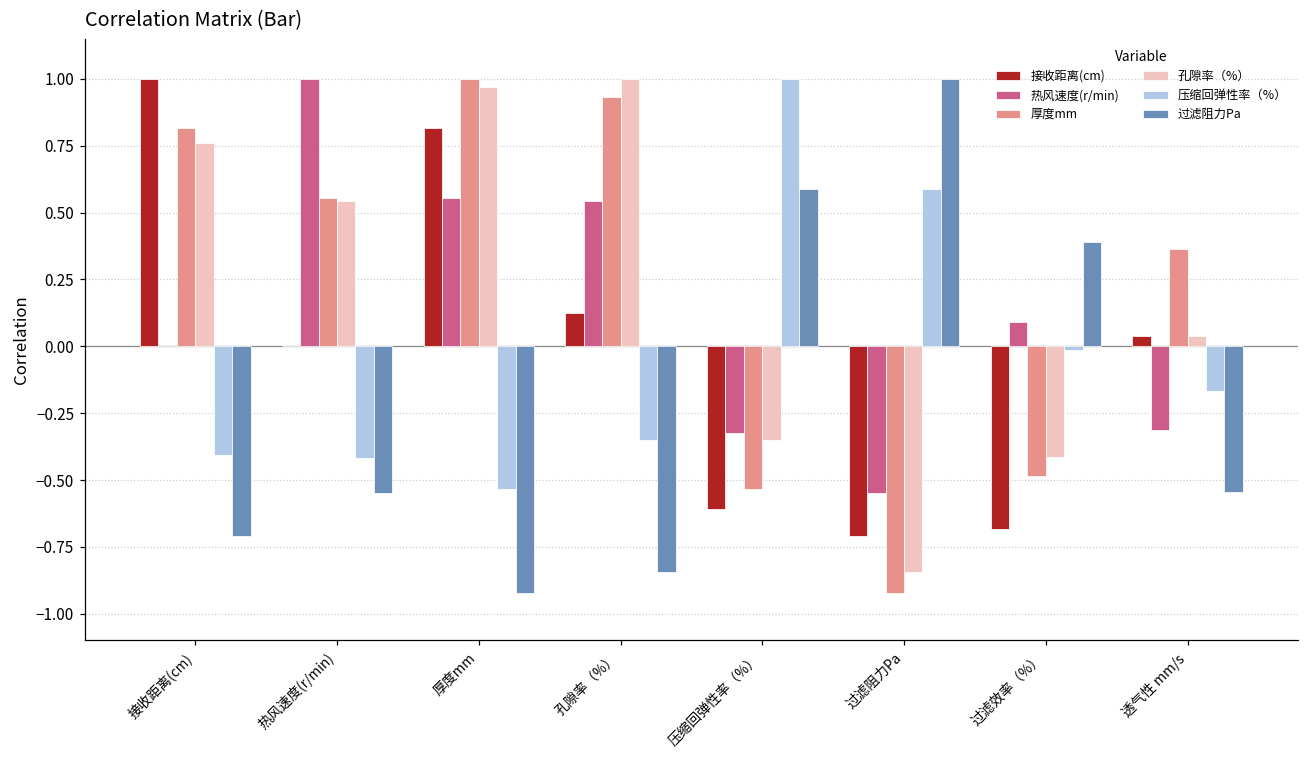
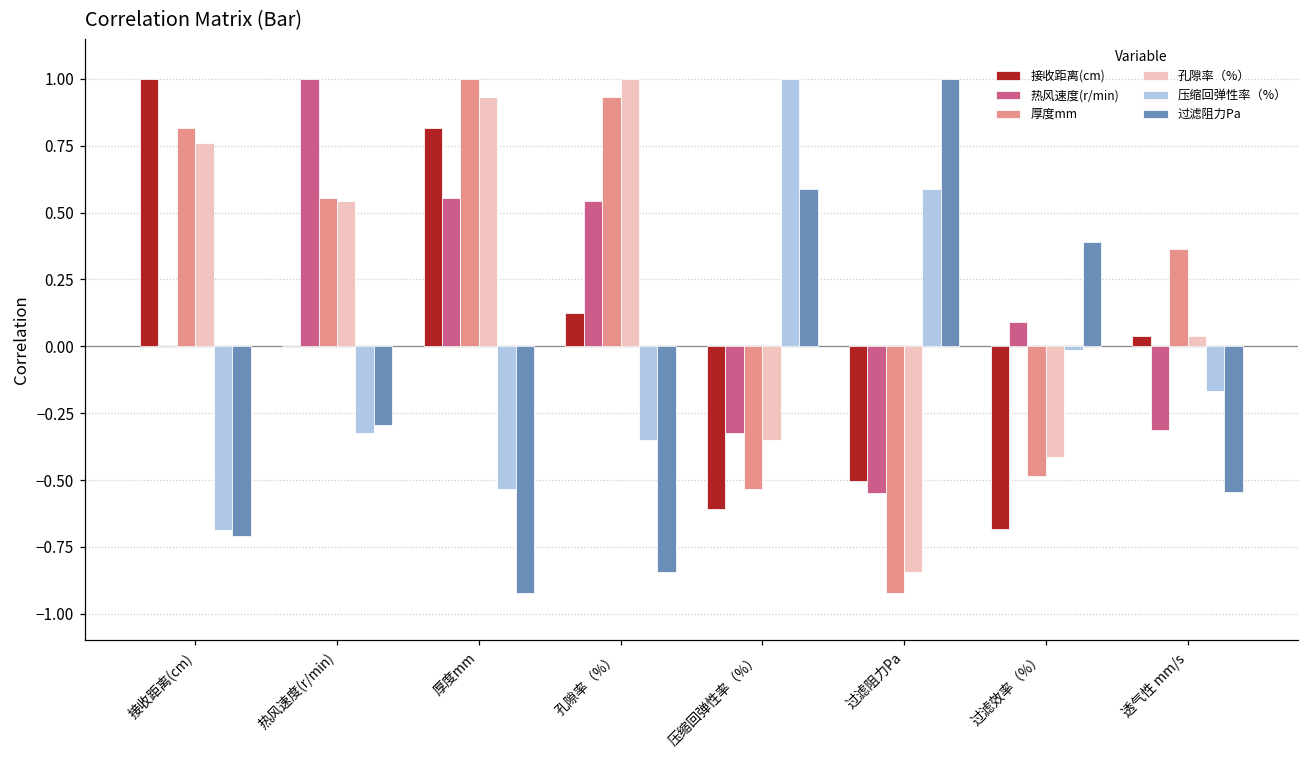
  {
    "接收距离(cm)": {
      "接收距离(cm)": 1.00,
      "热风速度(r/min)": 0.00,
      "厚度mm": 0.82,
      "孔隙率（%）": 0.12,
      "压缩回弹性率（%）": -0.61,
-     "过滤阻力Pa": -0.71,
+     "过滤阻力Pa": -0.50,
      "过滤效率（%）": -0.68,
      "透气性 mm/s": 0.04
    },
    "孔隙率（%）": {
      "接收距离(cm)": 0.76,
      "热风速度(r/min)": 0.54,
-     "厚度mm": 0.97,
+     "厚度mm": 0.93,
      "孔隙率（%）": 1.00,
      "压缩回弹性率（%）": -0.35,
      "过滤阻力Pa": -0.84,
      "过滤效率（%）": -0.42,
      "透气性 mm/s": 0.04
    },
    "压缩回弹性率（%）": {
-     "接收距离(cm)": -0.41,
-     "热风速度(r/min)": -0.42,
+     "接收距离(cm)": -0.69,
+     "热风速度(r/min)": -0.32,
      "厚度mm": -0.53,
      "孔隙率（%）": -0.35,
      "压缩回弹性率（%）": 1.00,
      "过滤阻力Pa": 0.59,
      "过滤效率（%）": -0.01,
      "透气性 mm/s": -0.17
    },
    "过滤阻力Pa": {
      "接收距离(cm)": -0.71,
-     "热风速度(r/min)": -0.55,
+     "热风速度(r/min)": -0.29,
      "厚度mm": -0.92,
      "孔隙率（%）": -0.84,
      "压缩回弹性率（%）": 0.59,
      "过滤阻力Pa": 1.00,
      "过滤效率（%）": 0.39,
      "透气性 mm/s": -0.55
    }
  }
